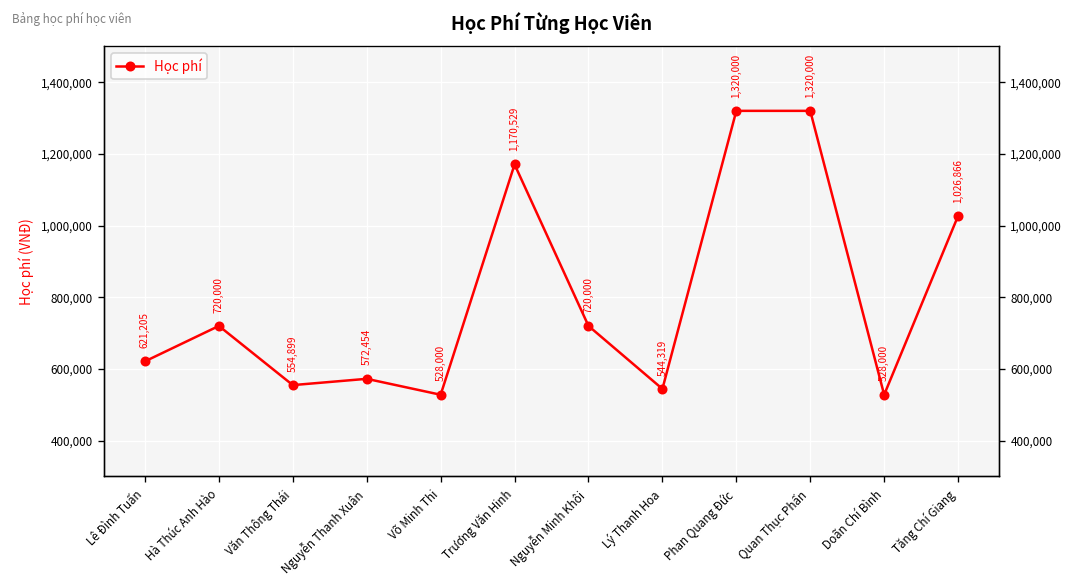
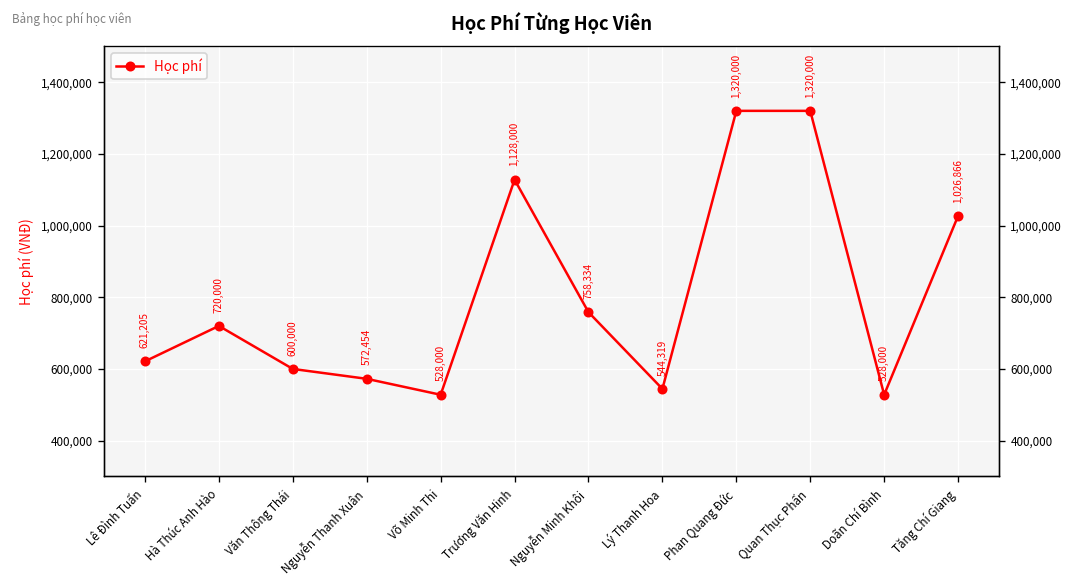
  {
    "Lê Đình Tuấn": "621,205",
    "Hà Thúc Anh Hào": "720,000",
-   "Văn Thông Thái": "554,899",
+   "Văn Thông Thái": "600,000",
    "Nguyễn Thanh Xuân": "572,454",
    "Võ Minh Thi": "528,000",
-   "Trương Văn Hinh": "1,170,529",
-   "Nguyễn Minh Khôi": "720,000",
+   "Trương Văn Hinh": "1,128,000",
+   "Nguyễn Minh Khôi": "758,334",
    "Lý Thanh Hoa": "544,319",
    "Phan Quang Đức": "1,320,000",
    "Quan Thục Phấn": "1,320,000",
    "Doãn Chí Bình": "528,000",
    "Tăng Chí Giang": "1,026,866"
  }
